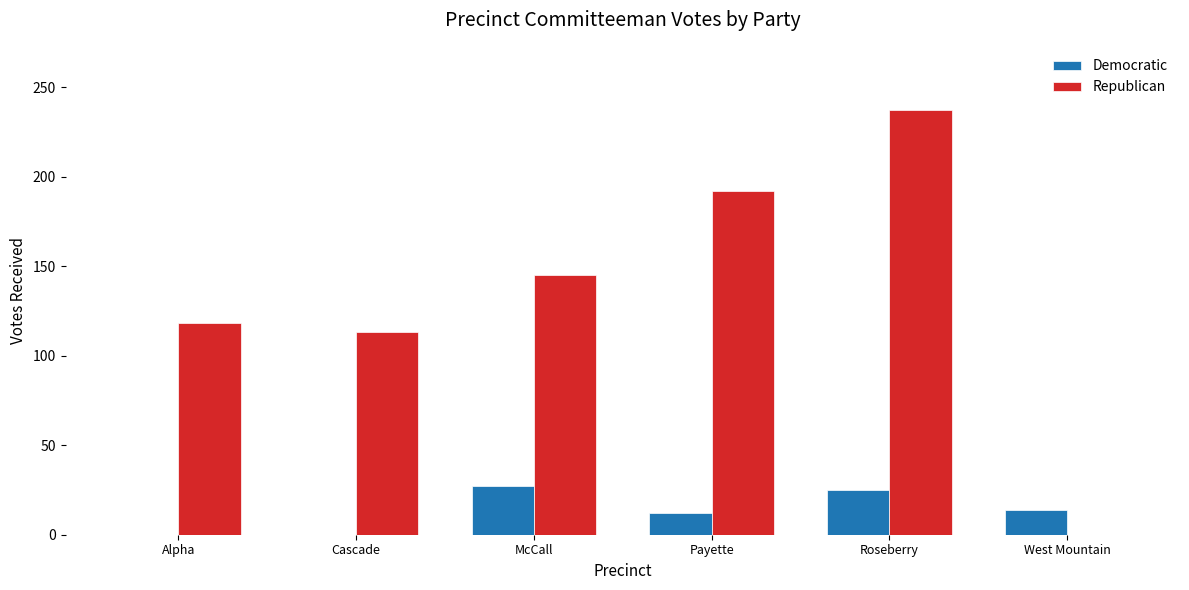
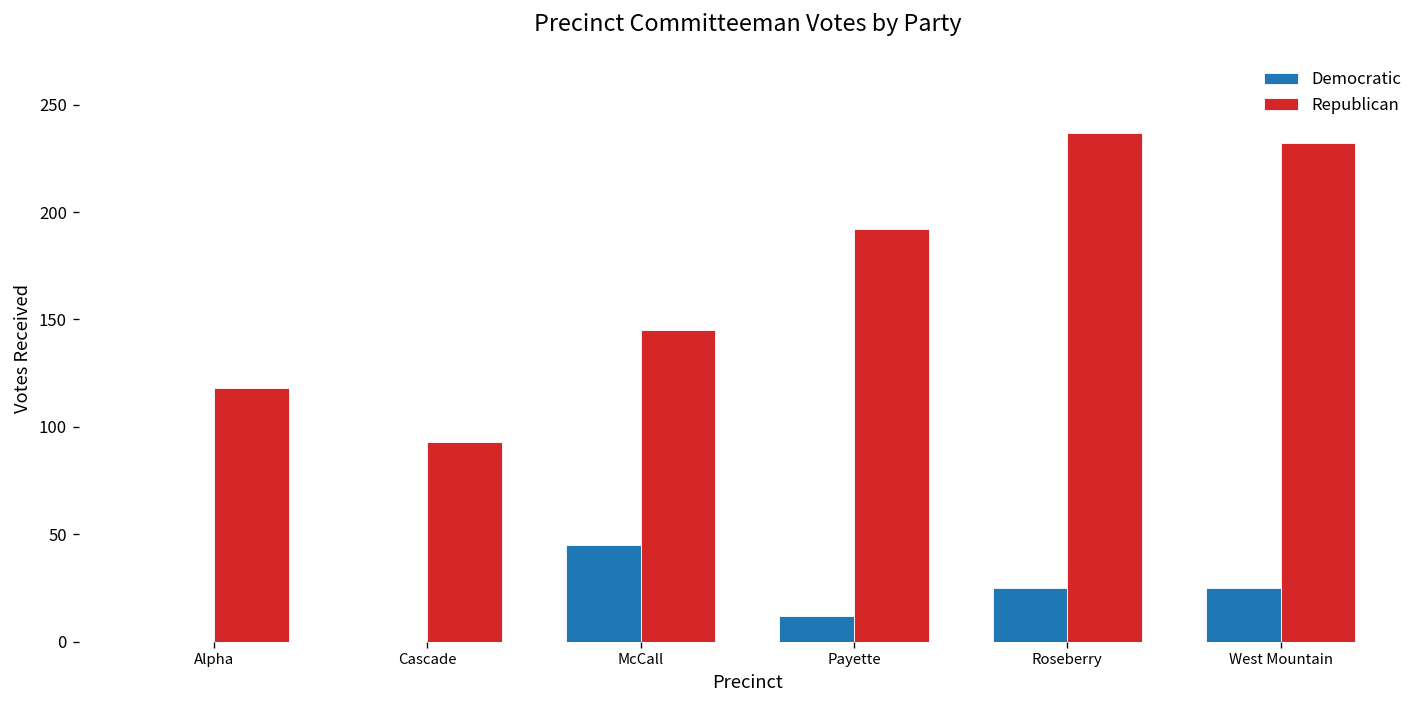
  {
    "Democratic": {
      "Alpha": 0,
      "Cascade": 0,
-     "McCall": 27,
+     "McCall": 45,
      "Payette": 12,
      "Roseberry": 25,
-     "West Mountain": 14
+     "West Mountain": 25
    },
    "Republican": {
      "Alpha": 118,
-     "Cascade": 113,
+     "Cascade": 93,
      "McCall": 145,
      "Payette": 192,
      "Roseberry": 237,
-     "West Mountain": 0
+     "West Mountain": 232
    }
  }
